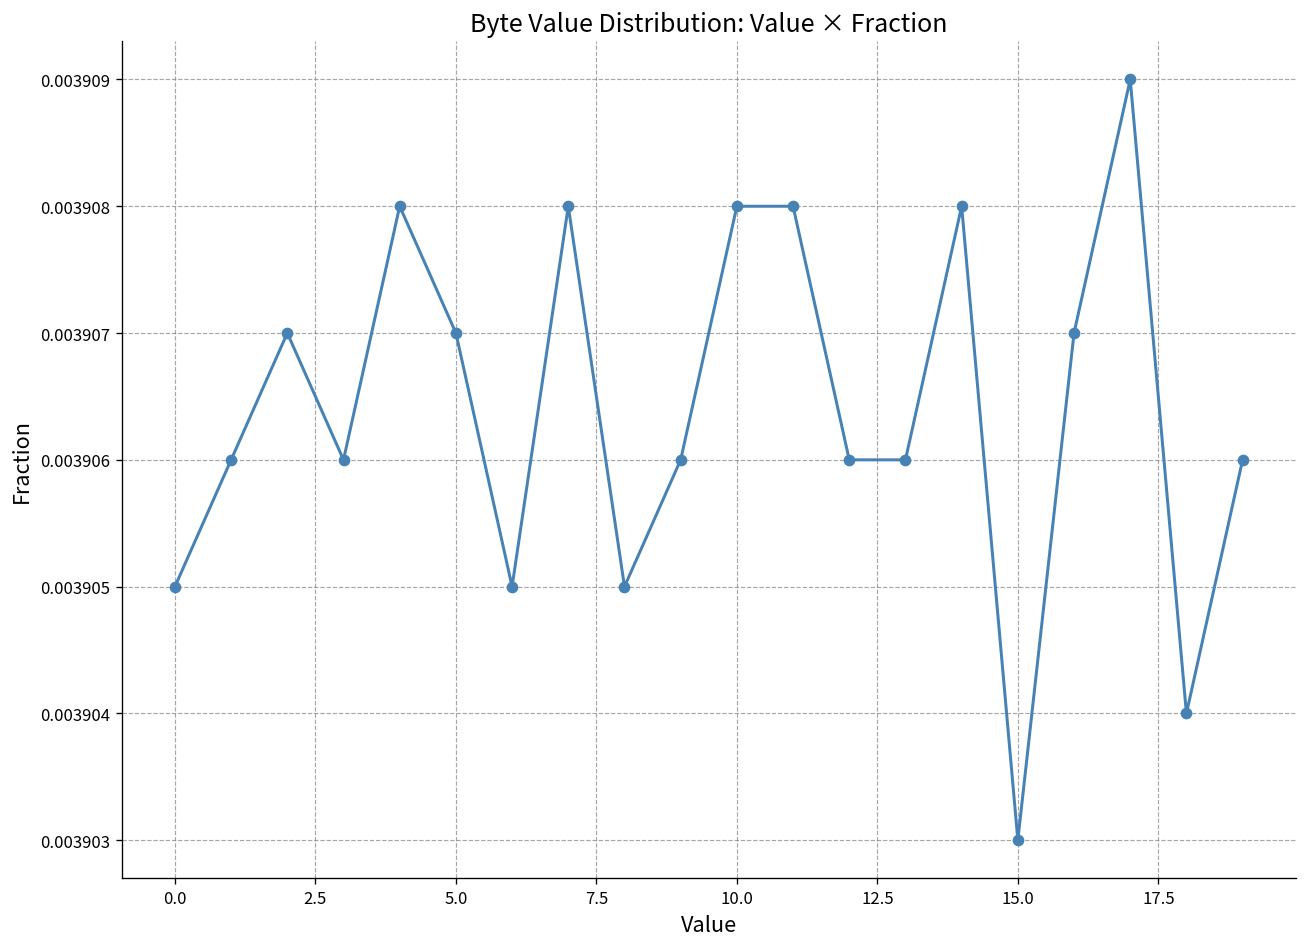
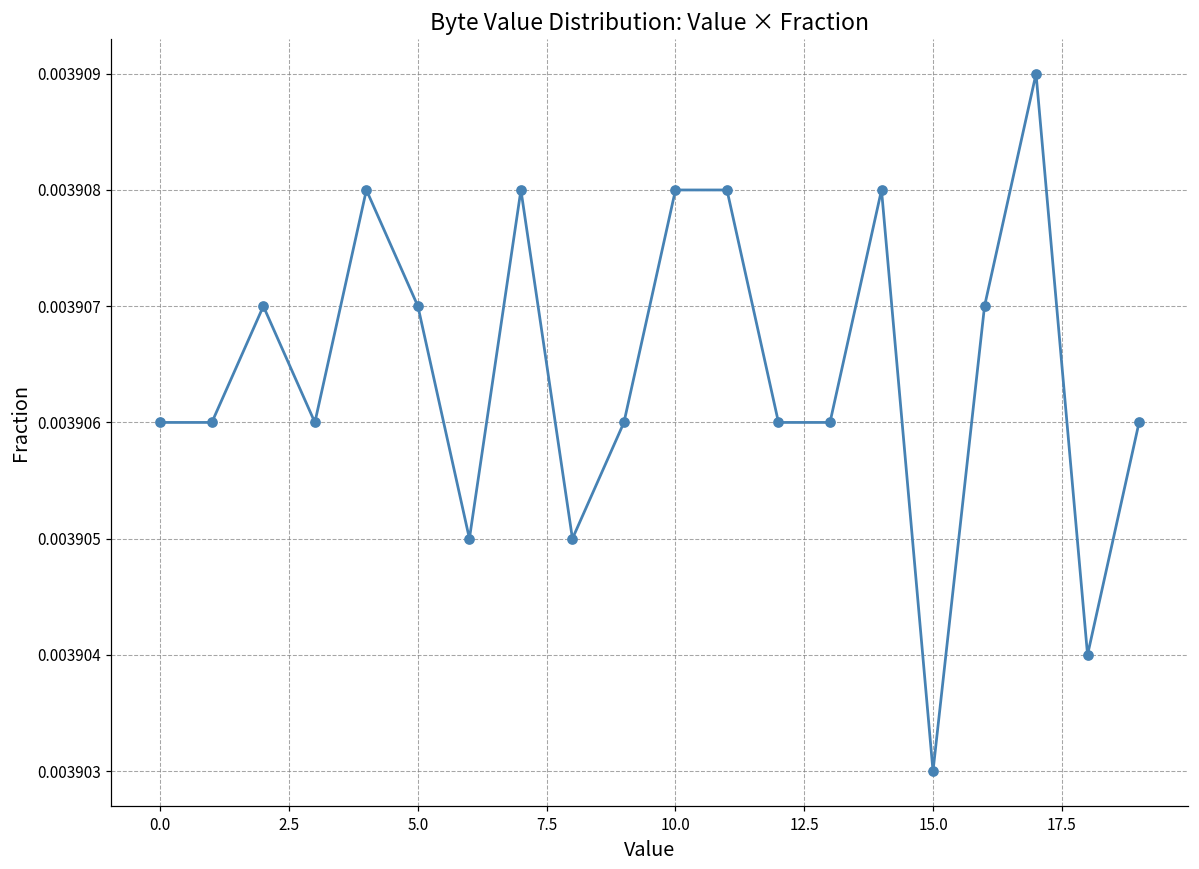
  {
-   "0.0": 0.003905,
+   "0.0": 0.003906,
    "5.0": 0.003907,
    "10.0": 0.003908,
    "15.0": 0.003903
  }
